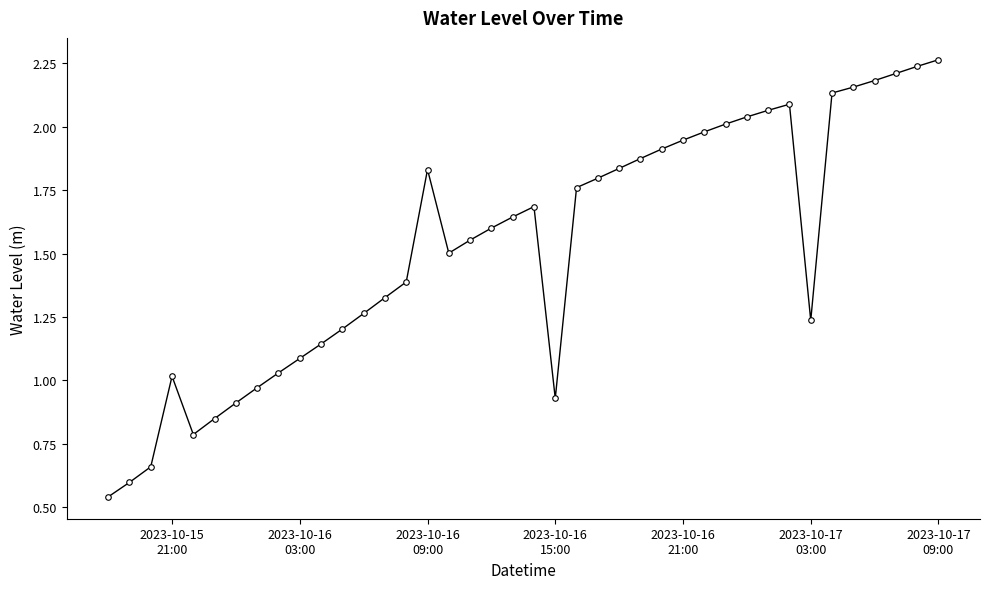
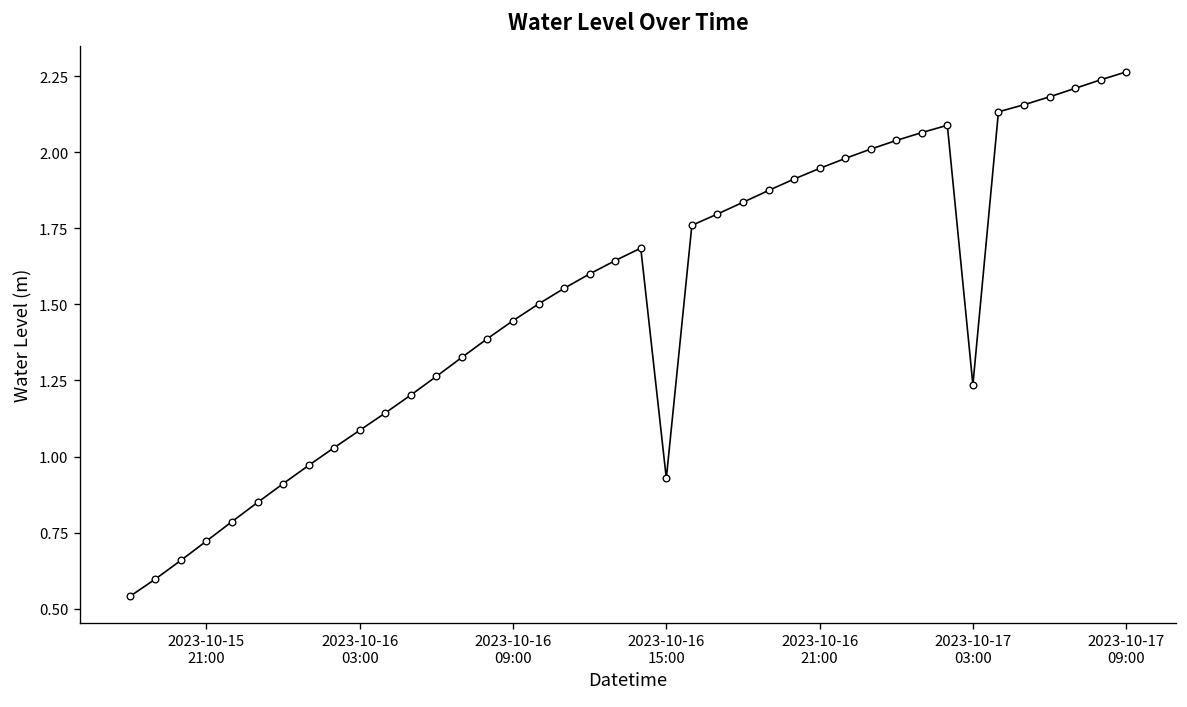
  {
-   "2023-10-15 21:00": 1.02,
+   "2023-10-15 21:00": 0.72,
    "2023-10-16 03:00": 1.09,
-   "2023-10-16 09:00": 1.83,
+   "2023-10-16 09:00": 1.45,
    "2023-10-16 15:00": 0.93,
    "2023-10-16 21:00": 1.95,
    "2023-10-17 03:00": 1.24,
    "2023-10-17 09:00": 2.26
  }
